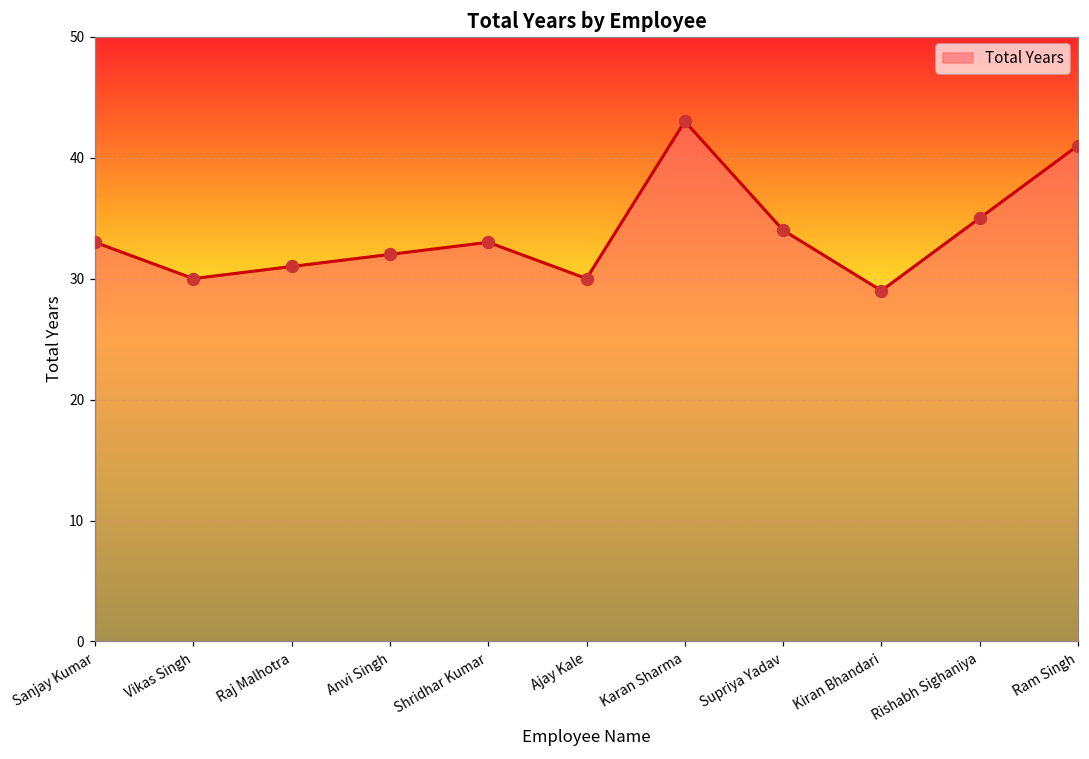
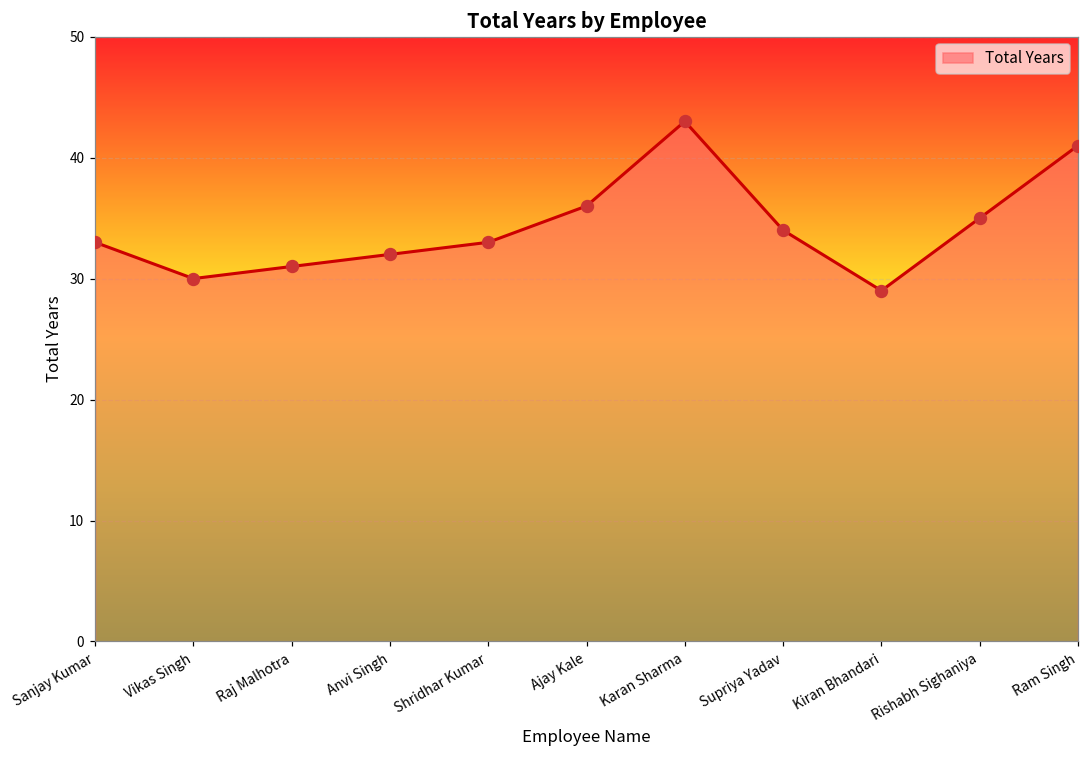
  {
    "Sanjay Kumar": 33,
    "Vikas Singh": 30,
    "Raj Malhotra": 31,
    "Anvi Singh": 32,
    "Shridhar Kumar": 33,
-   "Ajay Kale": 30,
+   "Ajay Kale": 36,
    "Karan Sharma": 43,
    "Supriya Yadav": 34,
    "Kiran Bhandari": 29,
    "Rishabh Sighaniya": 35,
    "Ram Singh": 41
  }
